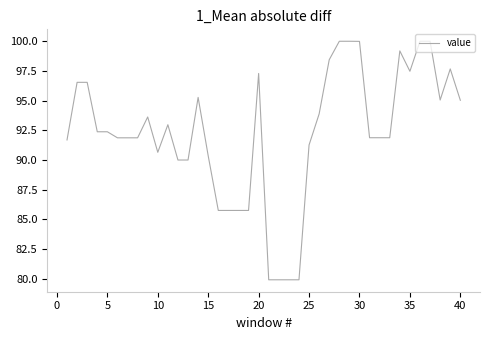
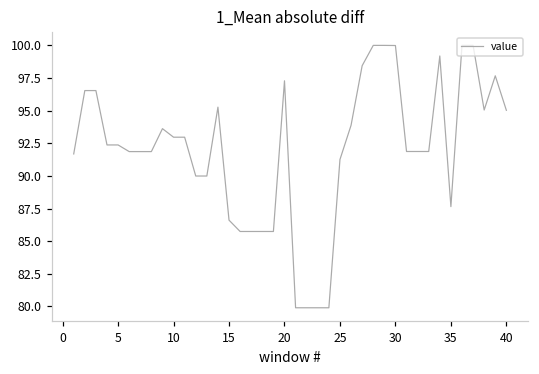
  {
    "5": 92.4,
-   "10": 90.6,
-   "15": 90.3,
+   "10": 93.0,
+   "15": 86.6,
    "20": 97.3,
    "25": 91.3,
    "30": 100.0,
-   "35": 97.5,
+   "35": 87.6,
    "40": 95.0
  }
